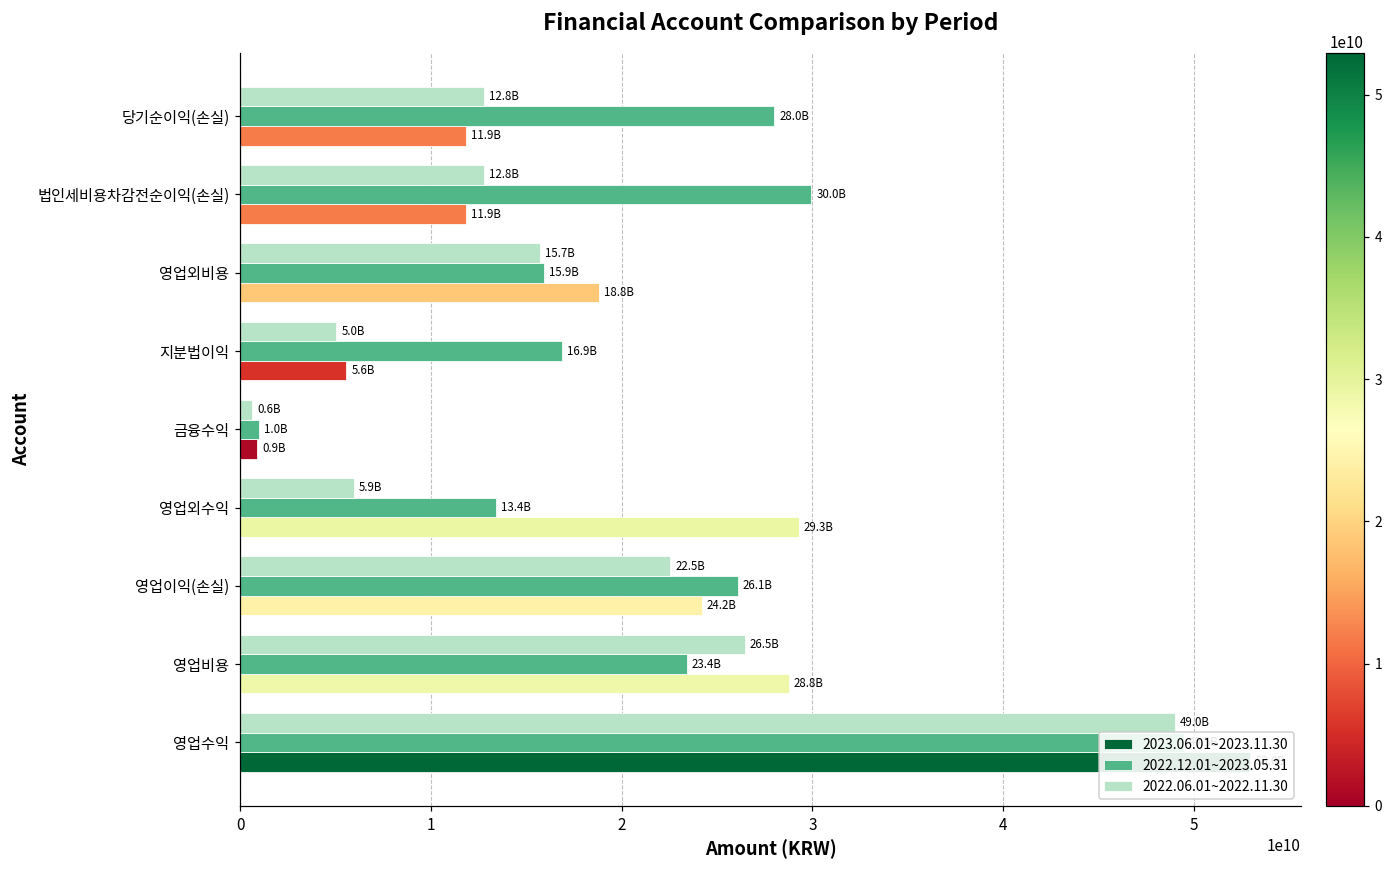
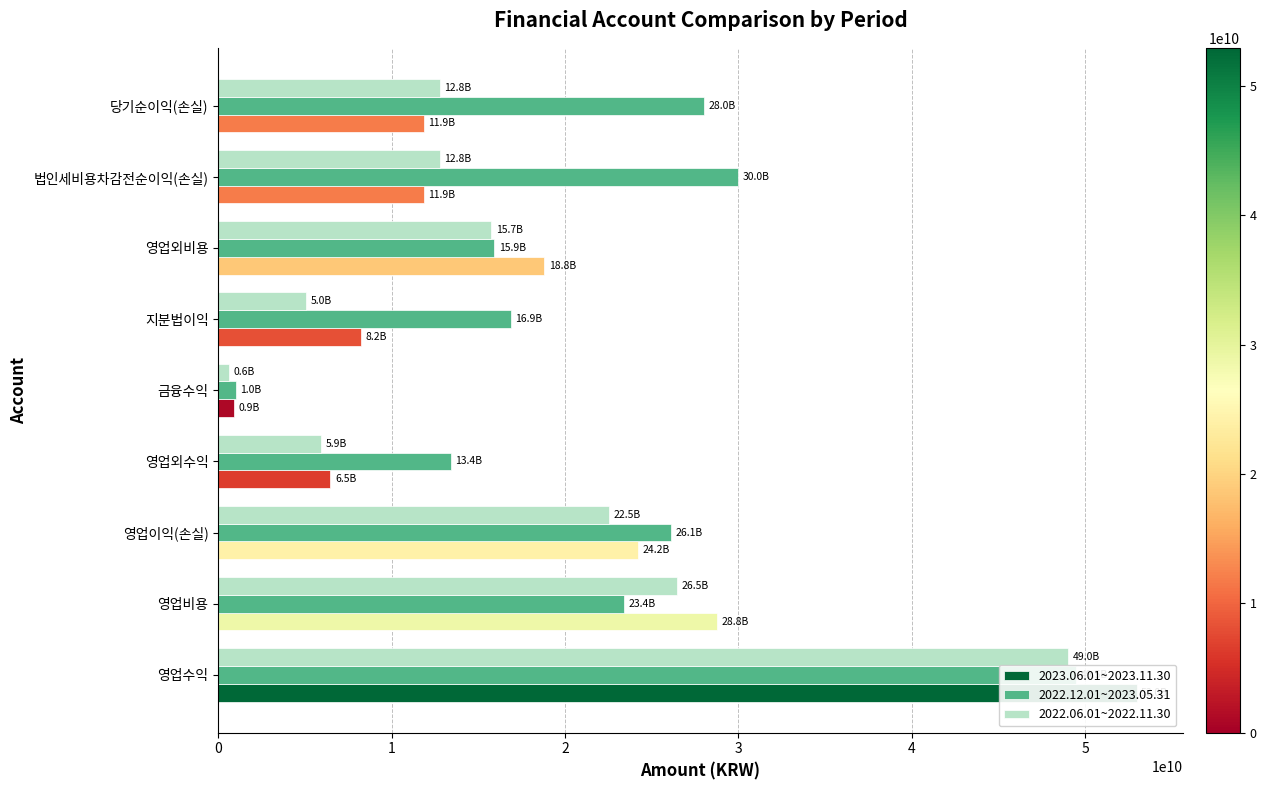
  {
    "2023.06.01~2023.11.30": {
      "당기순이익(손실)": "11.9B",
      "법인세비용차감전순이익(손실)": "11.9B",
      "영업외비용": "18.8B",
-     "지분법이익": "5.6B",
+     "지분법이익": "8.2B",
      "금융수익": "0.9B",
-     "영업외수익": "29.3B",
+     "영업외수익": "6.5B",
      "영업이익(손실)": "24.2B",
      "영업비용": "28.8B"
    },
    "2022.12.01~2023.05.31": {
      "당기순이익(손실)": "28.0B",
      "법인세비용차감전순이익(손실)": "30.0B",
      "영업외비용": "15.9B",
      "지분법이익": "16.9B",
      "금융수익": "1.0B",
      "영업외수익": "13.4B",
      "영업이익(손실)": "26.1B",
      "영업비용": "23.4B"
    },
    "2022.06.01~2022.11.30": {
      "당기순이익(손실)": "12.8B",
      "법인세비용차감전순이익(손실)": "12.8B",
      "영업외비용": "15.7B",
      "지분법이익": "5.0B",
      "금융수익": "0.6B",
      "영업외수익": "5.9B",
      "영업이익(손실)": "22.5B",
      "영업비용": "26.5B",
      "영업수익": "49.0B"
    }
  }
